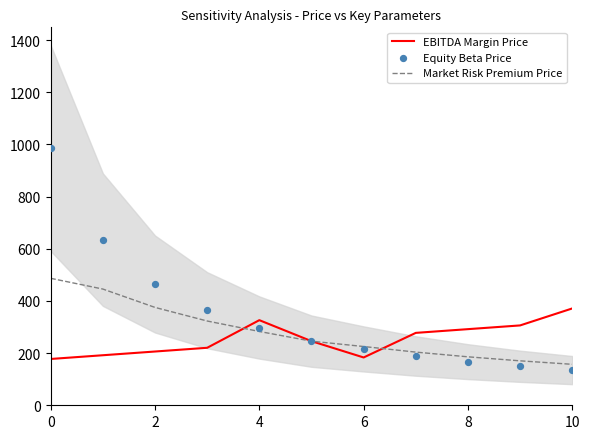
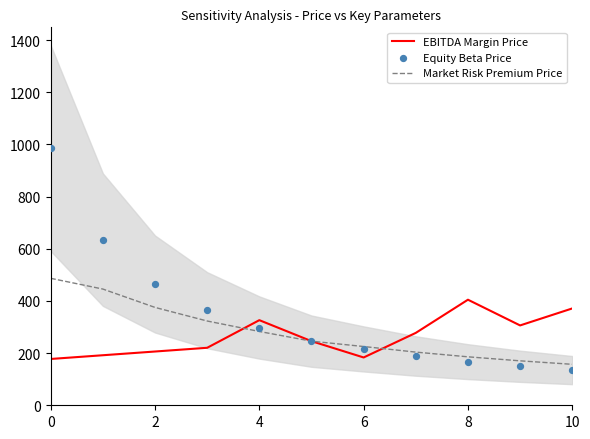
  {
    "EBITDA Margin Price": {
      "0": 180,
      "2": 210,
      "4": 330,
      "6": 180,
-     "8": 290,
+     "8": 400,
      "10": 370
    },
    "Market Risk Premium Price": {
      "0": 490,
      "2": 380,
      "4": 280,
      "8": 190,
      "10": 160
    }
  }
